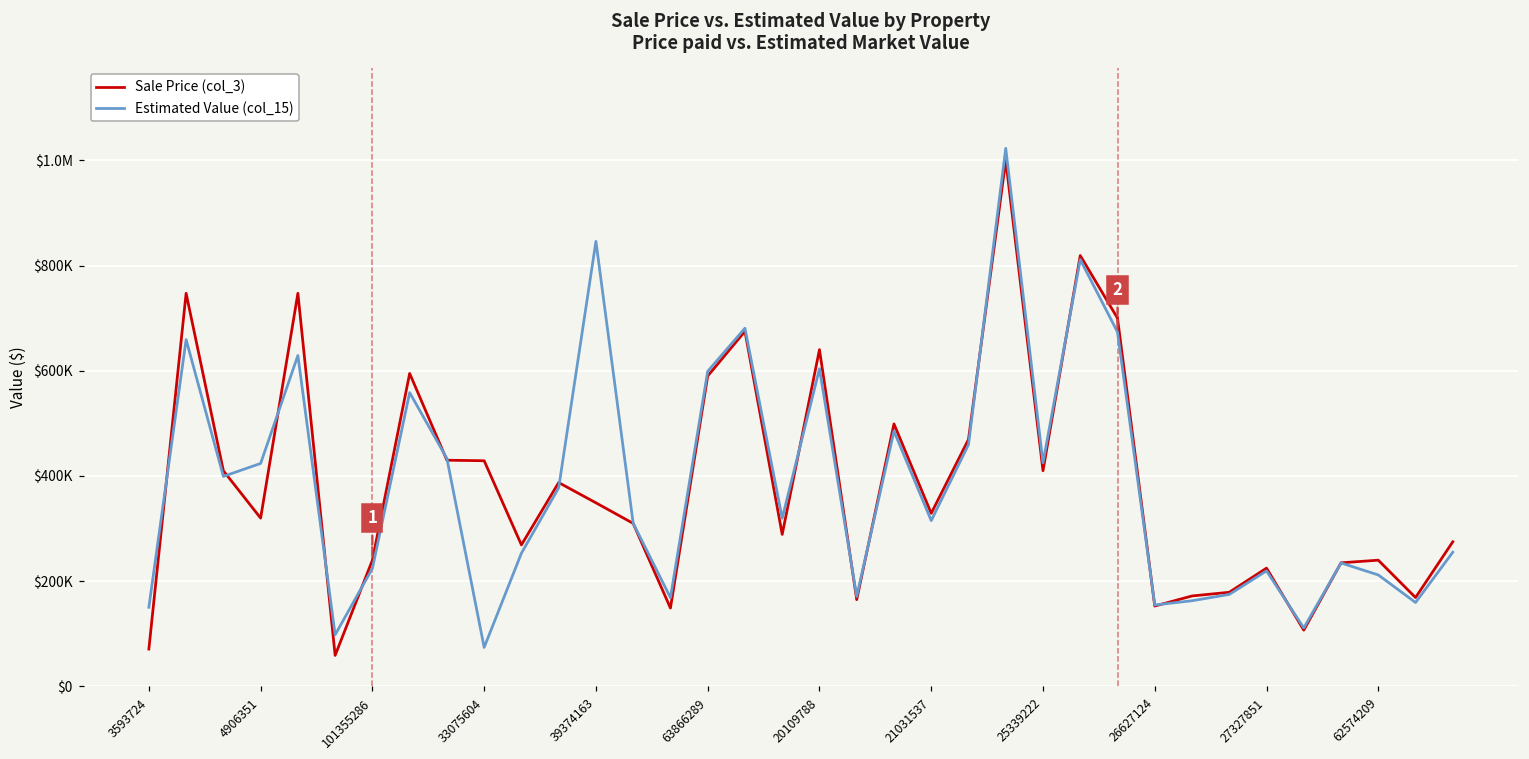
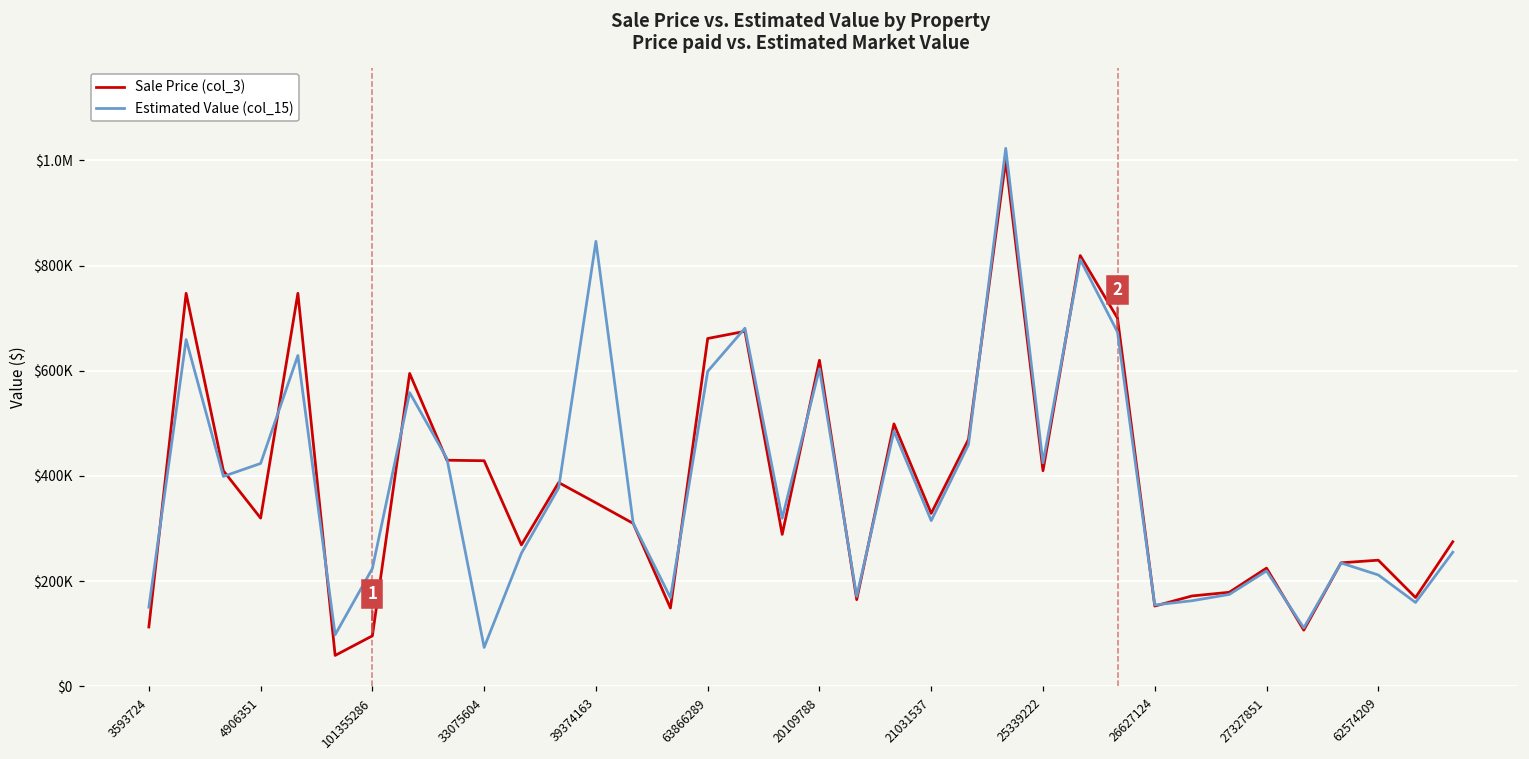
  {
    "Sale Price (col_3)": {
-     "3593724": "$70000",
+     "3593724": "$110000",
      "4906351": "$320000",
-     "101355286": "$240000",
+     "101355286": "$100000",
      "33075604": "$430000",
      "39374163": "$350000",
-     "63866289": "$590000",
-     "20109788": "$640000",
+     "63866289": "$660000",
+     "20109788": "$620000",
      "21031537": "$330000",
      "25339222": "$410000",
      "62574209": "$240000"
    },
    "Estimated Value (col_15)": {
      "3593724": "$150000",
      "4906351": "$420000",
      "101355286": "$220000",
      "33075604": "$70000",
      "39374163": "$850000",
      "63866289": "$600000",
      "20109788": "$600000",
      "21031537": "$320000",
      "25339222": "$430000",
      "62574209": "$210000"
    }
  }
